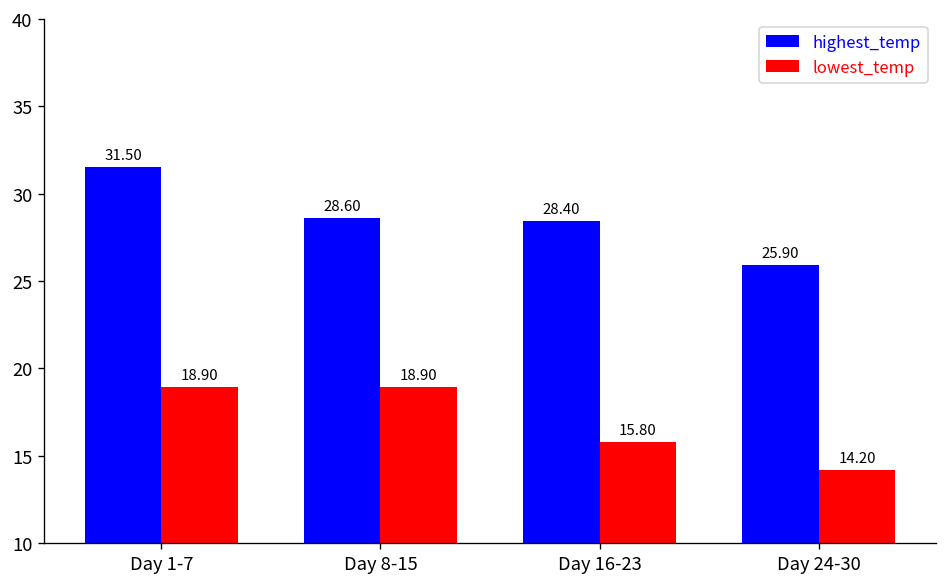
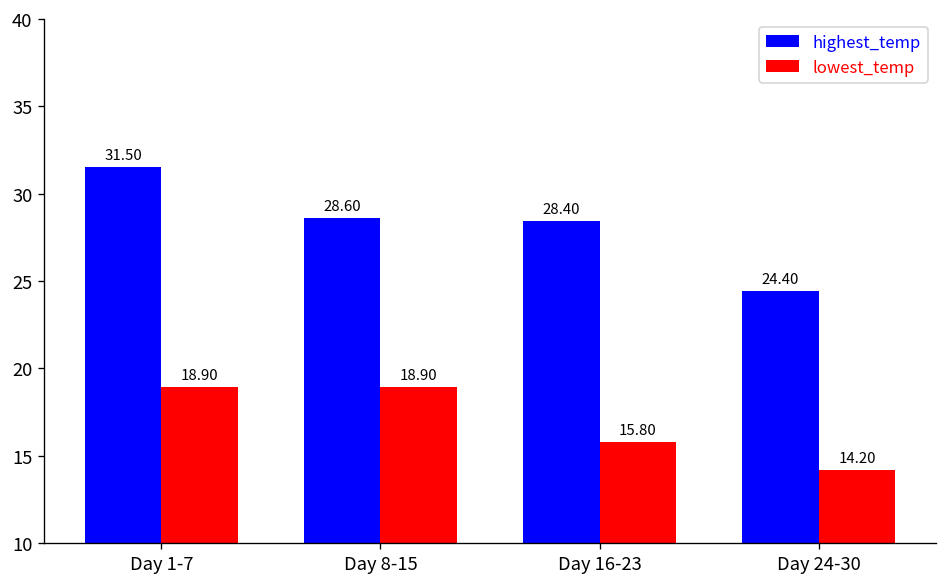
  {
    "highest_temp": {
      "Day 1-7": 31.50,
      "Day 8-15": 28.60,
      "Day 16-23": 28.40,
-     "Day 24-30": 25.90
+     "Day 24-30": 24.40
    },
    "lowest_temp": {
      "Day 1-7": 18.90,
      "Day 8-15": 18.90,
      "Day 16-23": 15.80,
      "Day 24-30": 14.20
    }
  }
